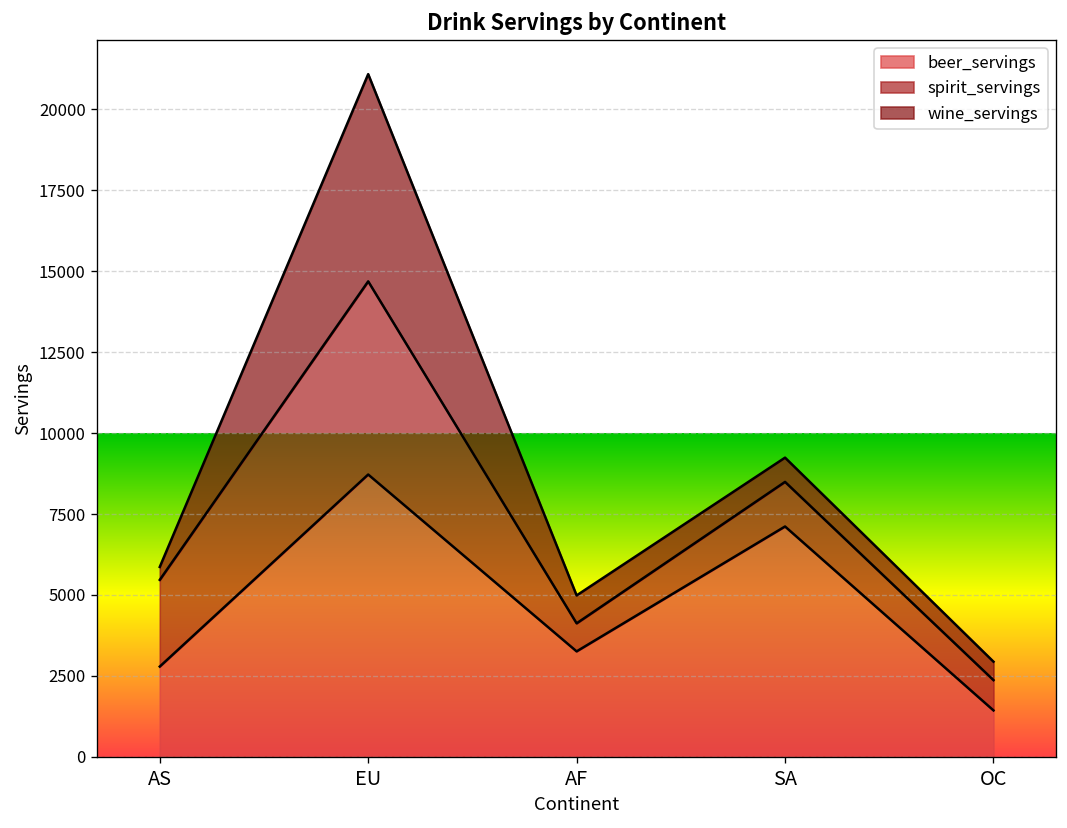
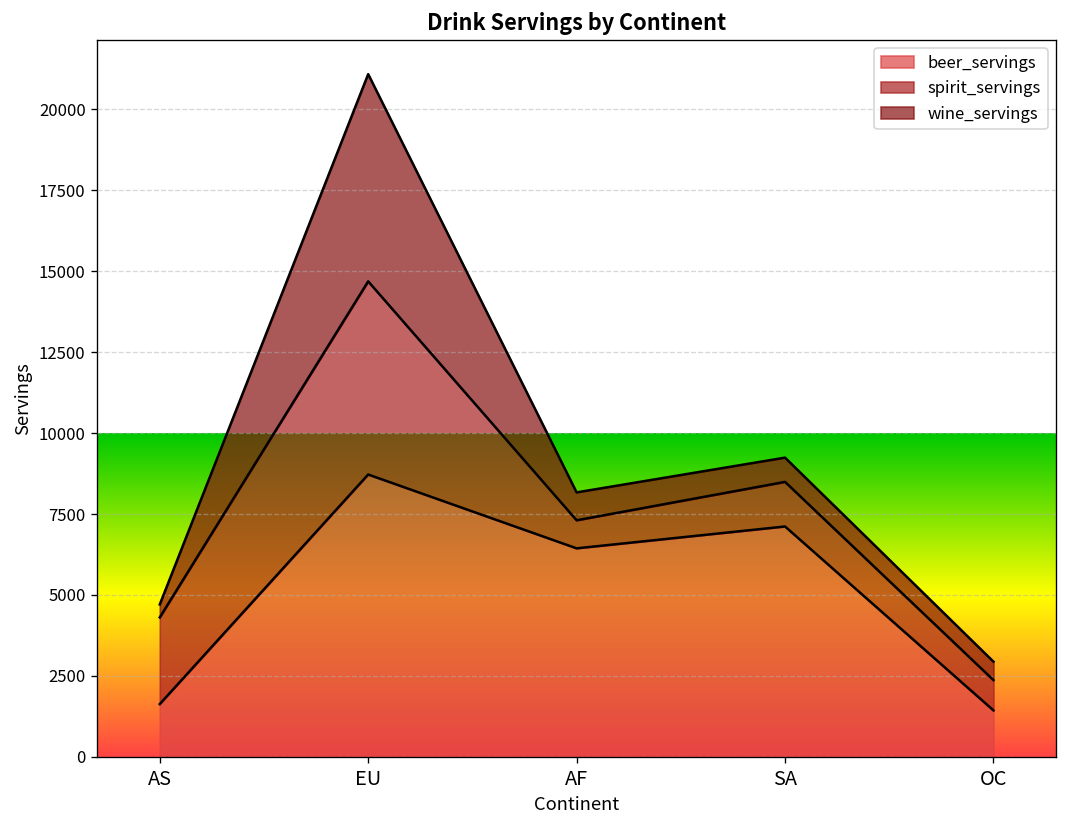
  {
    "beer_servings": {
-     "AS": 2800,
+     "AS": 1600,
      "EU": 8700,
-     "AF": 3300,
+     "AF": 6400,
      "SA": 7100,
      "OC": 1400
    }
  }
